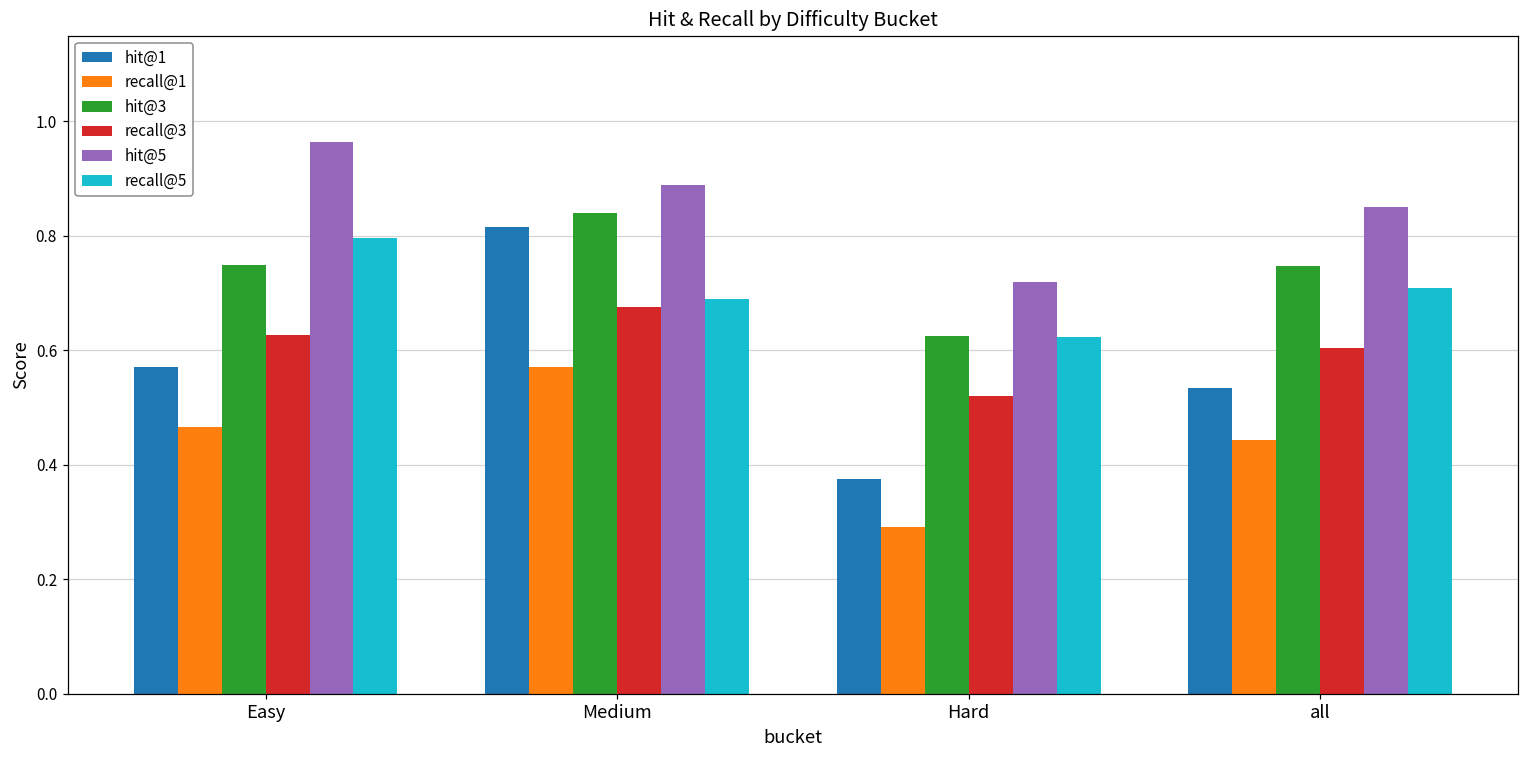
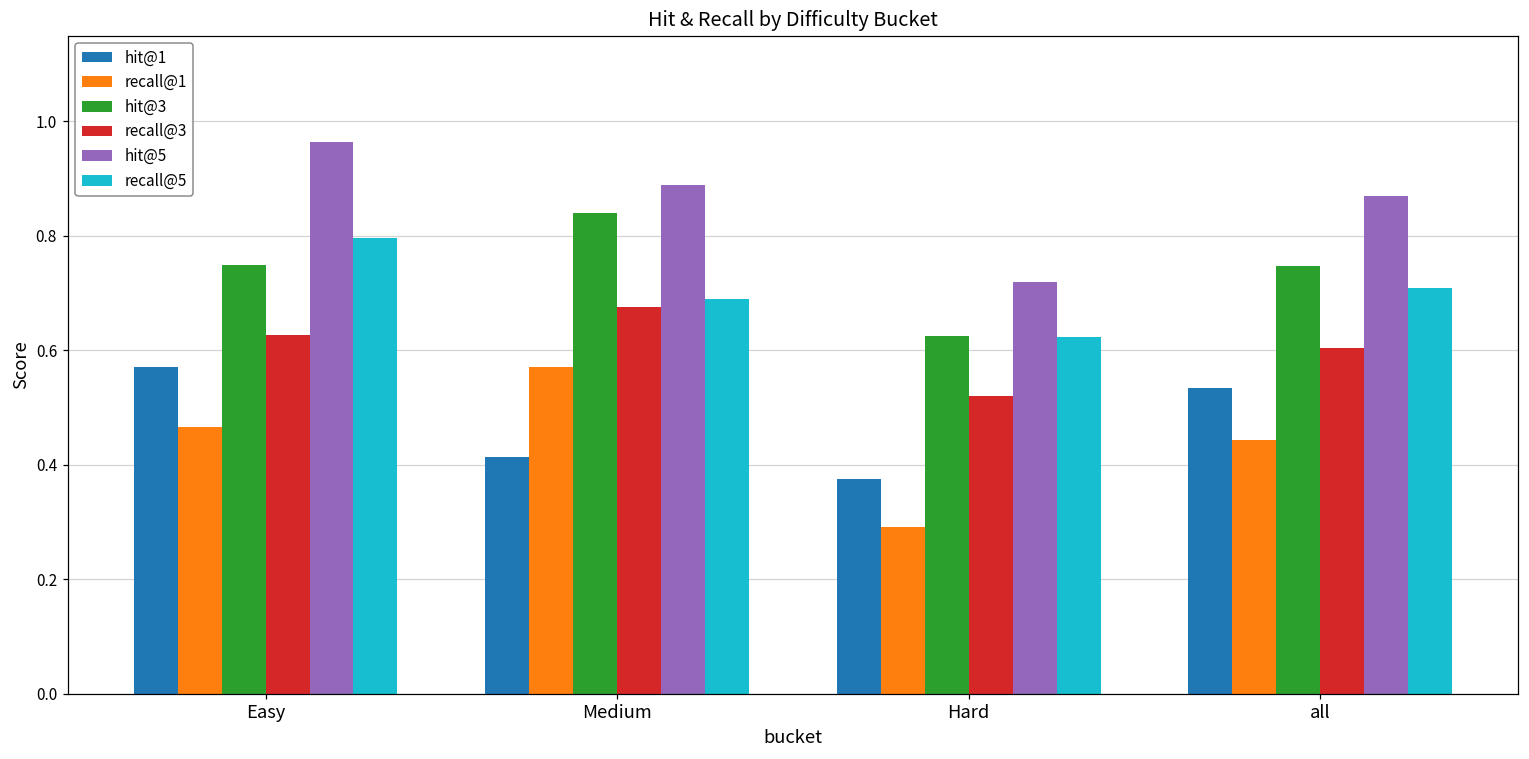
  {
    "hit@1": {
      "Easy": 0.57,
-     "Medium": 0.81,
+     "Medium": 0.41,
      "Hard": 0.38,
      "all": 0.53
    },
    "recall@1": {
      "Easy": 0.47,
      "Medium": 0.57,
      "Hard": 0.29,
      "all": 0.44
    },
    "hit@3": {
      "Easy": 0.75,
      "Medium": 0.84,
      "Hard": 0.63,
      "all": 0.75
    },
    "recall@3": {
      "Easy": 0.63,
      "Medium": 0.68,
      "Hard": 0.52,
      "all": 0.60
    },
    "hit@5": {
      "Easy": 0.96,
      "Medium": 0.89,
      "Hard": 0.72,
-     "all": 0.85
+     "all": 0.87
    },
    "recall@5": {
      "Easy": 0.80,
      "Medium": 0.69,
      "Hard": 0.62,
      "all": 0.71
    }
  }
